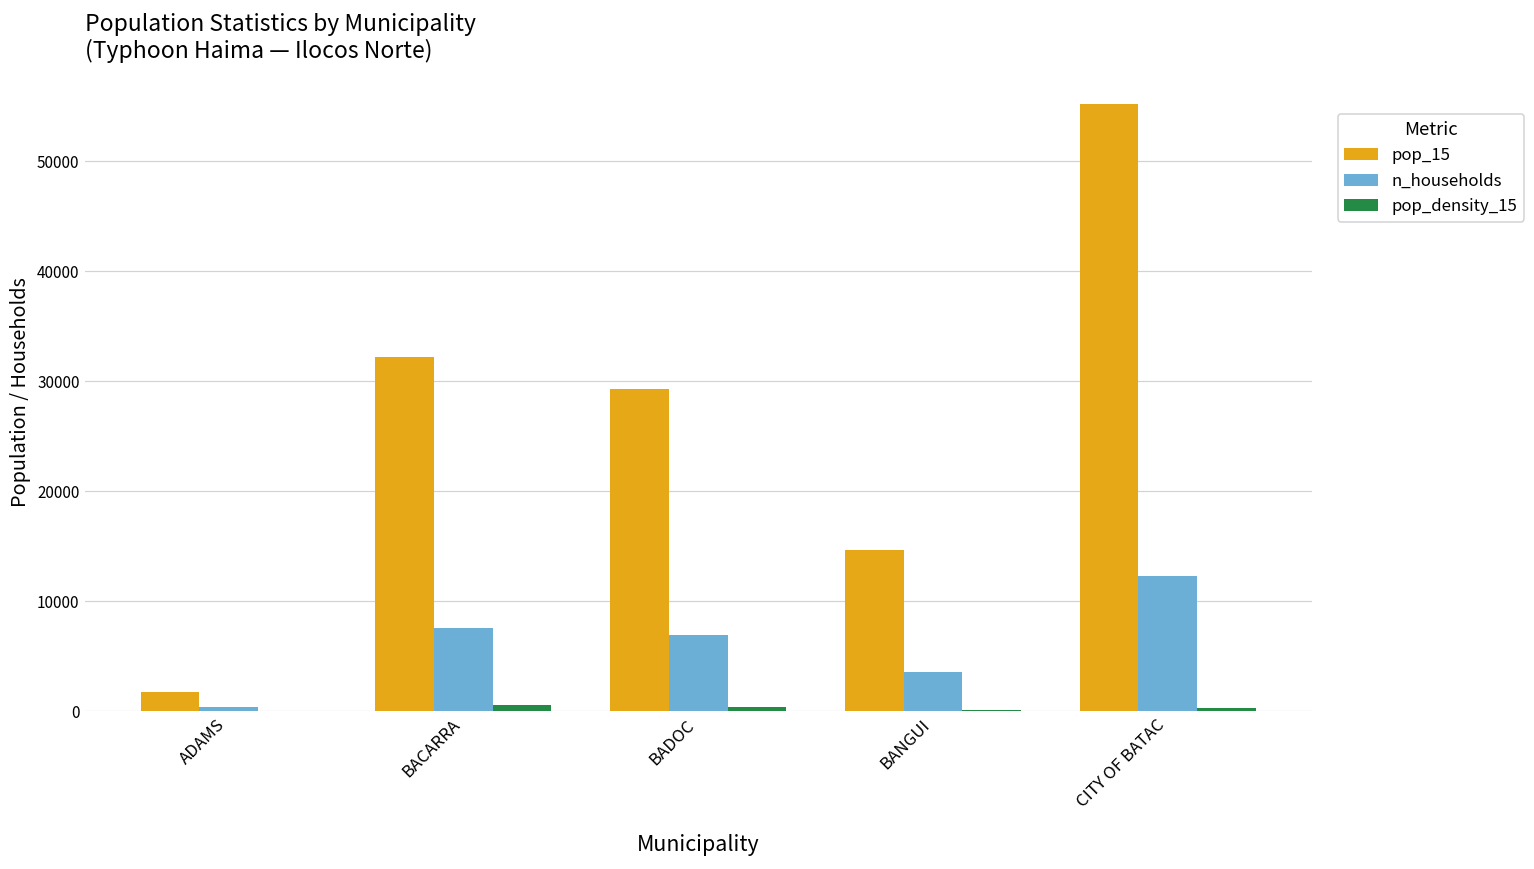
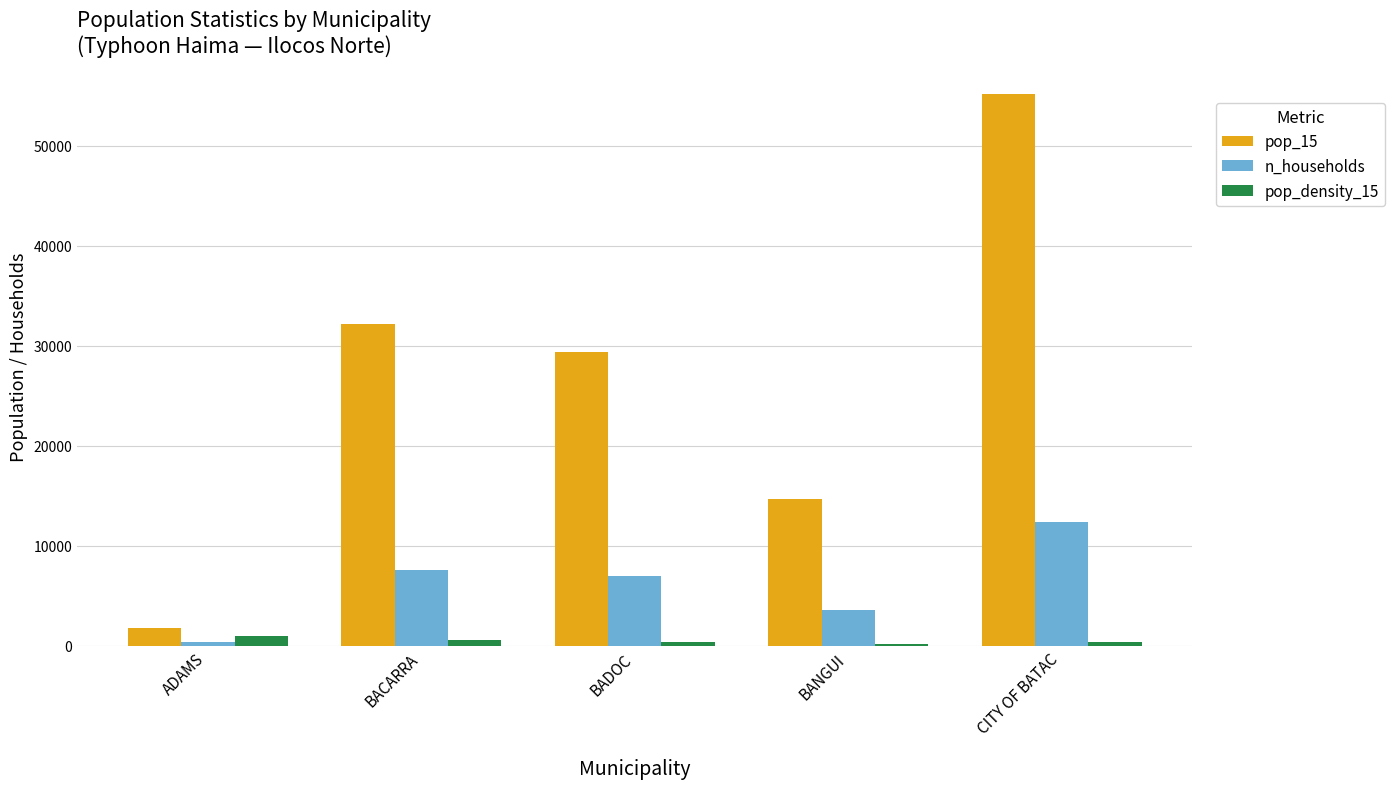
  {
    "pop_15": {
      "ADAMS": 2000,
      "BACARRA": 32000,
      "BADOC": 29000,
      "BANGUI": 15000,
      "CITY OF BATAC": 55000
    },
    "n_households": {
      "ADAMS": 0,
      "BACARRA": 8000,
      "BADOC": 7000,
      "BANGUI": 4000,
      "CITY OF BATAC": 12000
    },
    "pop_density_15": {
-     "ADAMS": 0,
+     "ADAMS": 1000,
      "BACARRA": 1000,
      "BADOC": 0,
      "CITY OF BATAC": 0
    }
  }
